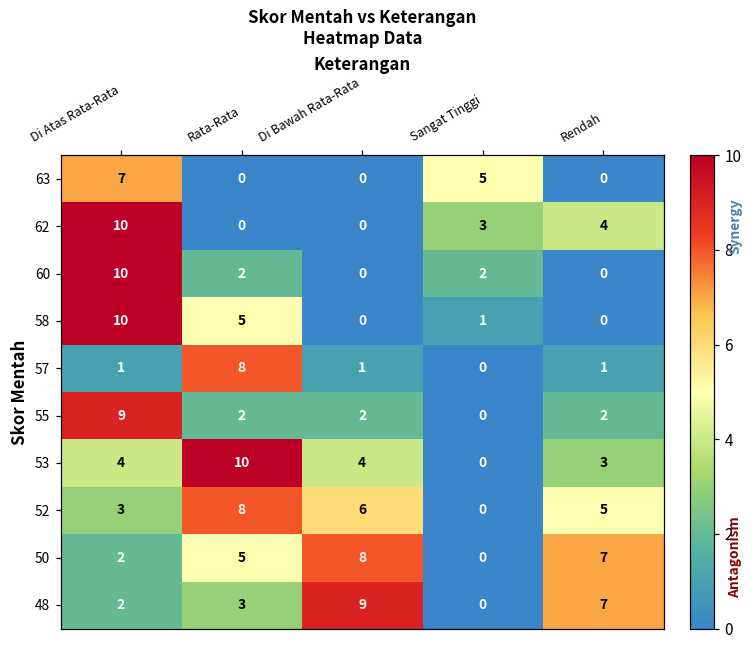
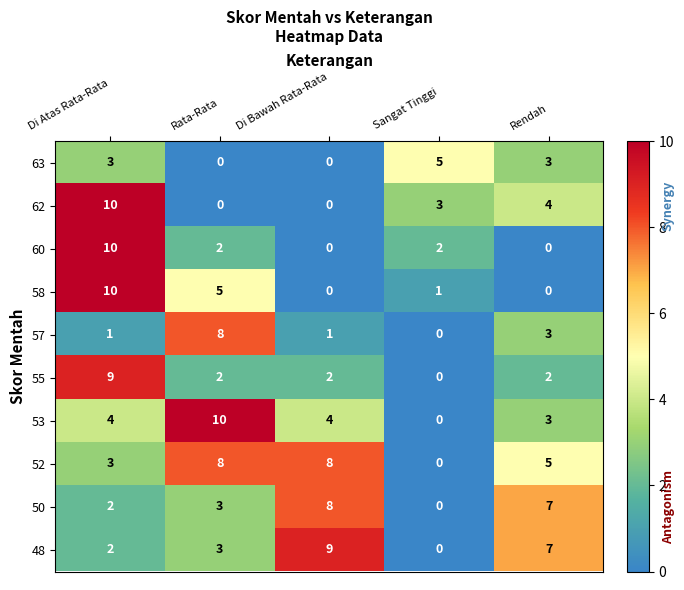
  {
    "63": {
-     "Di Atas Rata-Rata": 7,
+     "Di Atas Rata-Rata": 3,
      "Rata-Rata": 0,
      "Di Bawah Rata-Rata": 0,
      "Sangat Tinggi": 5,
-     "Rendah": 0
+     "Rendah": 3
    },
    "62": {
      "Di Atas Rata-Rata": 10,
      "Rata-Rata": 0,
      "Di Bawah Rata-Rata": 0,
      "Sangat Tinggi": 3,
      "Rendah": 4
    },
    "60": {
      "Di Atas Rata-Rata": 10,
      "Rata-Rata": 2,
      "Di Bawah Rata-Rata": 0,
      "Sangat Tinggi": 2,
      "Rendah": 0
    },
    "58": {
      "Di Atas Rata-Rata": 10,
      "Rata-Rata": 5,
      "Di Bawah Rata-Rata": 0,
      "Sangat Tinggi": 1,
      "Rendah": 0
    },
    "57": {
      "Di Atas Rata-Rata": 1,
      "Rata-Rata": 8,
      "Di Bawah Rata-Rata": 1,
      "Sangat Tinggi": 0,
-     "Rendah": 1
+     "Rendah": 3
    },
    "55": {
      "Di Atas Rata-Rata": 9,
      "Rata-Rata": 2,
      "Di Bawah Rata-Rata": 2,
      "Sangat Tinggi": 0,
      "Rendah": 2
    },
    "53": {
      "Di Atas Rata-Rata": 4,
      "Rata-Rata": 10,
      "Di Bawah Rata-Rata": 4,
      "Sangat Tinggi": 0,
      "Rendah": 3
    },
    "52": {
      "Di Atas Rata-Rata": 3,
      "Rata-Rata": 8,
-     "Di Bawah Rata-Rata": 6,
+     "Di Bawah Rata-Rata": 8,
      "Sangat Tinggi": 0,
      "Rendah": 5
    },
    "50": {
      "Di Atas Rata-Rata": 2,
-     "Rata-Rata": 5,
+     "Rata-Rata": 3,
      "Di Bawah Rata-Rata": 8,
      "Sangat Tinggi": 0,
      "Rendah": 7
    },
    "48": {
      "Di Atas Rata-Rata": 2,
      "Rata-Rata": 3,
      "Di Bawah Rata-Rata": 9,
      "Sangat Tinggi": 0,
      "Rendah": 7
    }
  }
